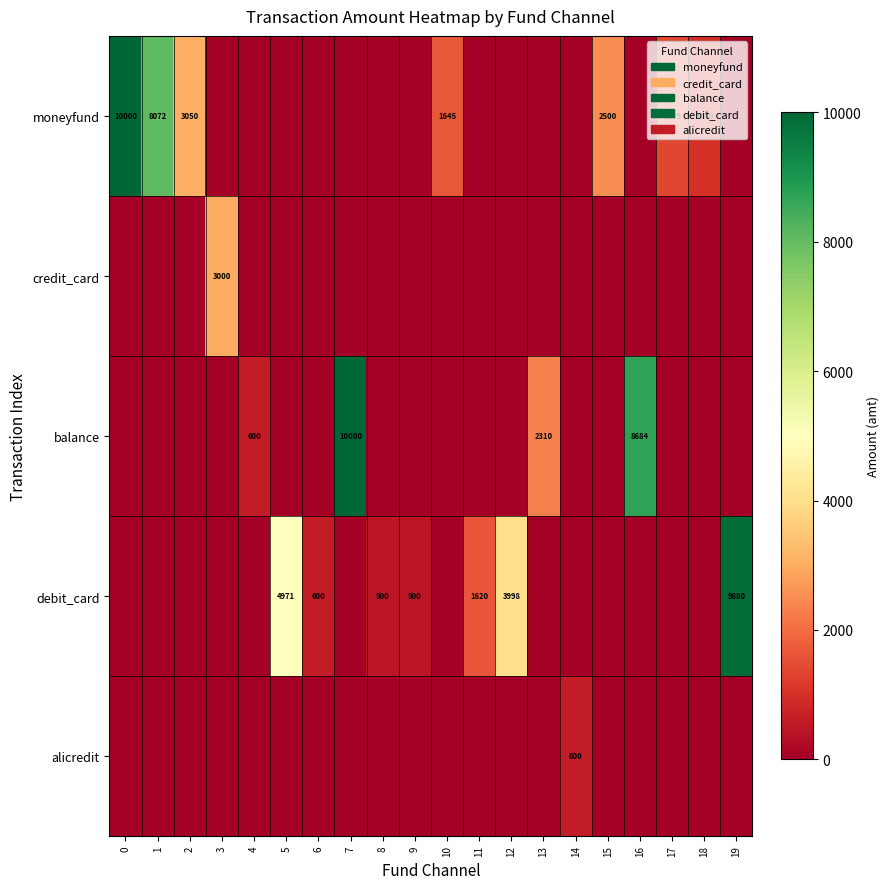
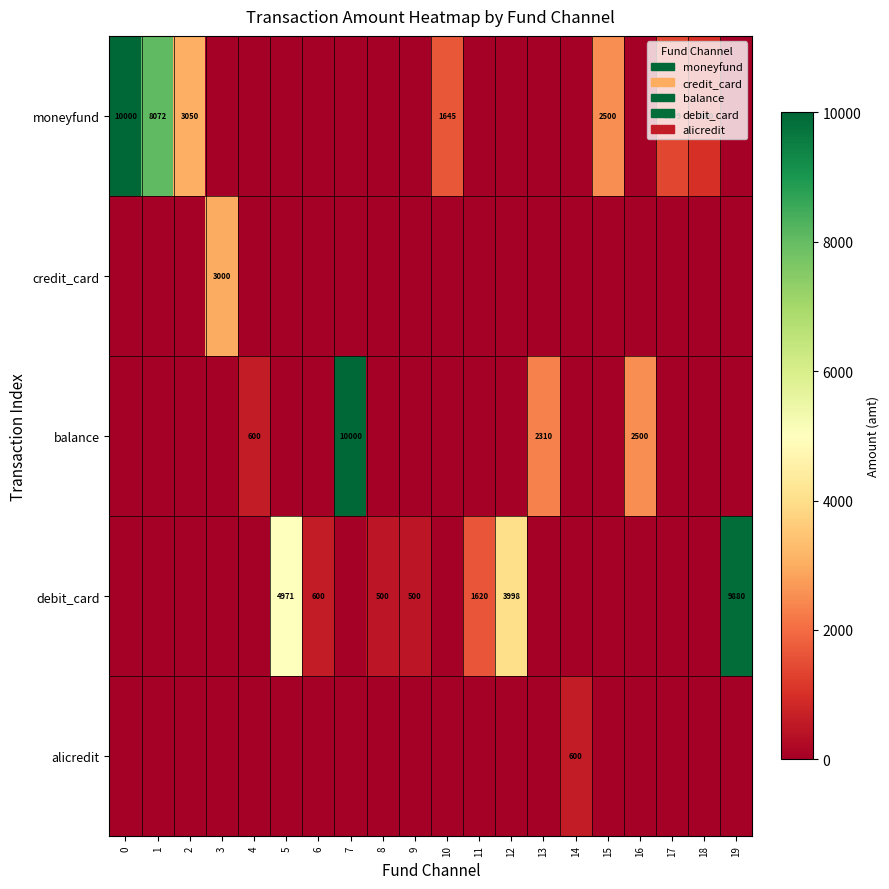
  {
    "moneyfund": {
      "0": 10000,
      "1": 8072,
      "2": 3050,
      "10": 1645,
      "15": 2500
    },
    "credit_card": {
      "3": 3000
    },
    "balance": {
      "4": 600,
      "7": 10000,
      "13": 2310,
-     "16": 8684
+     "16": 2500
    },
    "debit_card": {
      "5": 4971,
      "6": 600,
      "8": 500,
      "9": 500,
      "11": 1620,
      "12": 3998,
      "19": 9880
    },
    "alicredit": {
      "14": 600
    }
  }
